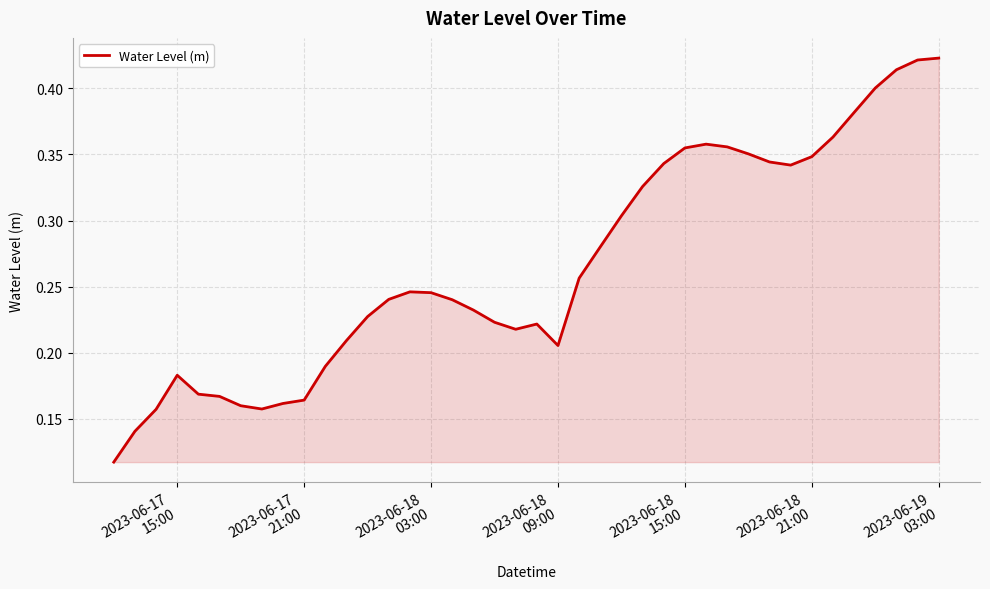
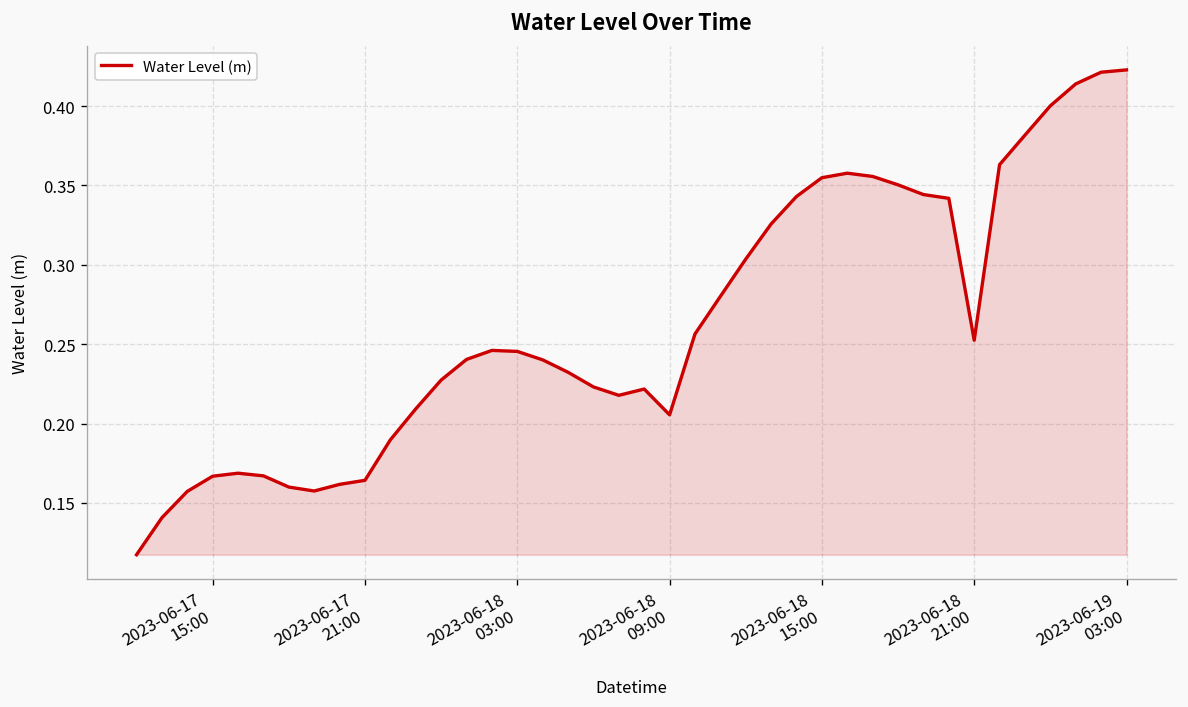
  {
-   "2023-06-17 15:00": 0.183,
+   "2023-06-17 15:00": 0.167,
    "2023-06-17 21:00": 0.164,
    "2023-06-18 03:00": 0.245,
    "2023-06-18 09:00": 0.206,
    "2023-06-18 15:00": 0.355,
-   "2023-06-18 21:00": 0.348,
+   "2023-06-18 21:00": 0.253,
    "2023-06-19 03:00": 0.423
  }
